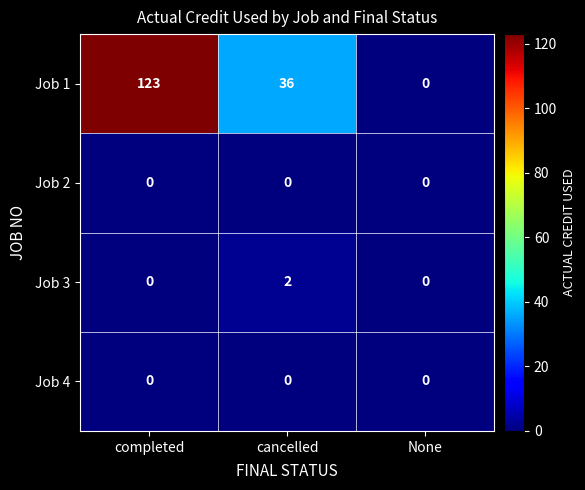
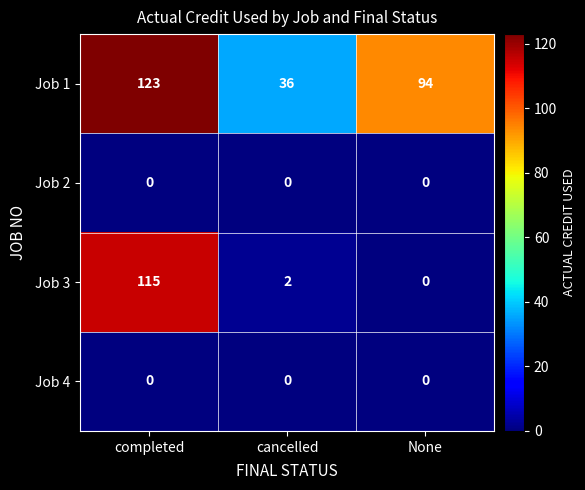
  {
    "Job 1": {
      "completed": 123,
      "cancelled": 36,
-     "None": 0
+     "None": 94
    },
    "Job 2": {
      "completed": 0,
      "cancelled": 0,
      "None": 0
    },
    "Job 3": {
-     "completed": 0,
+     "completed": 115,
      "cancelled": 2,
      "None": 0
    },
    "Job 4": {
      "completed": 0,
      "cancelled": 0,
      "None": 0
    }
  }
